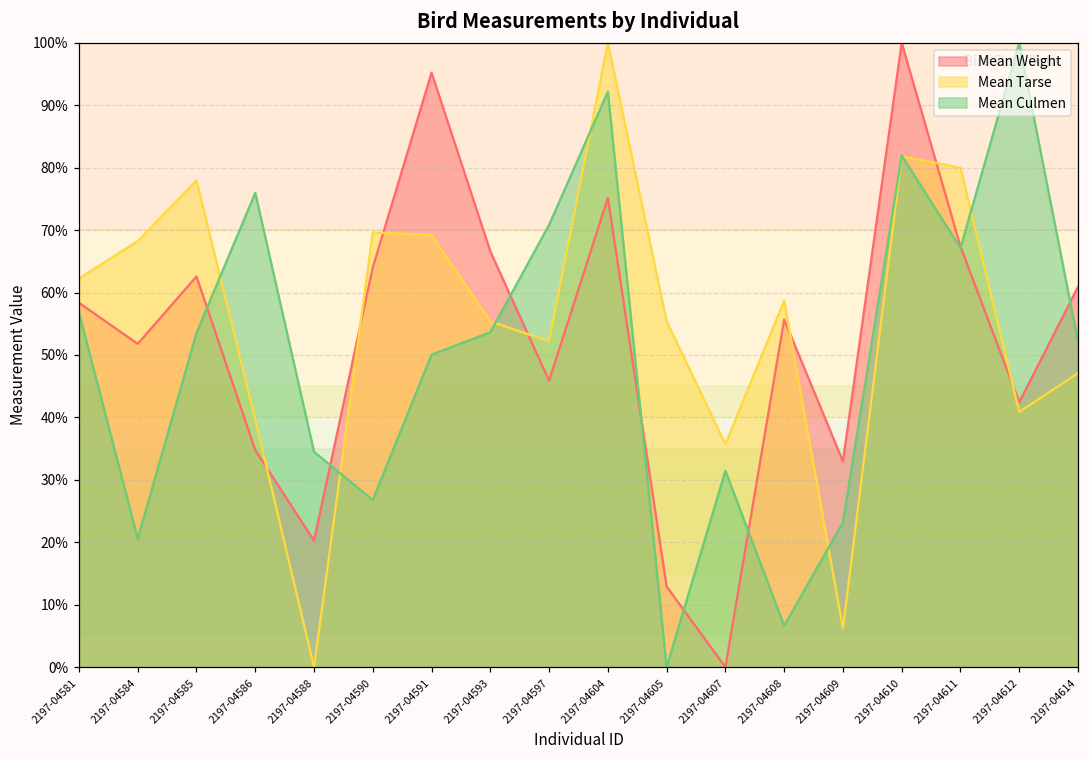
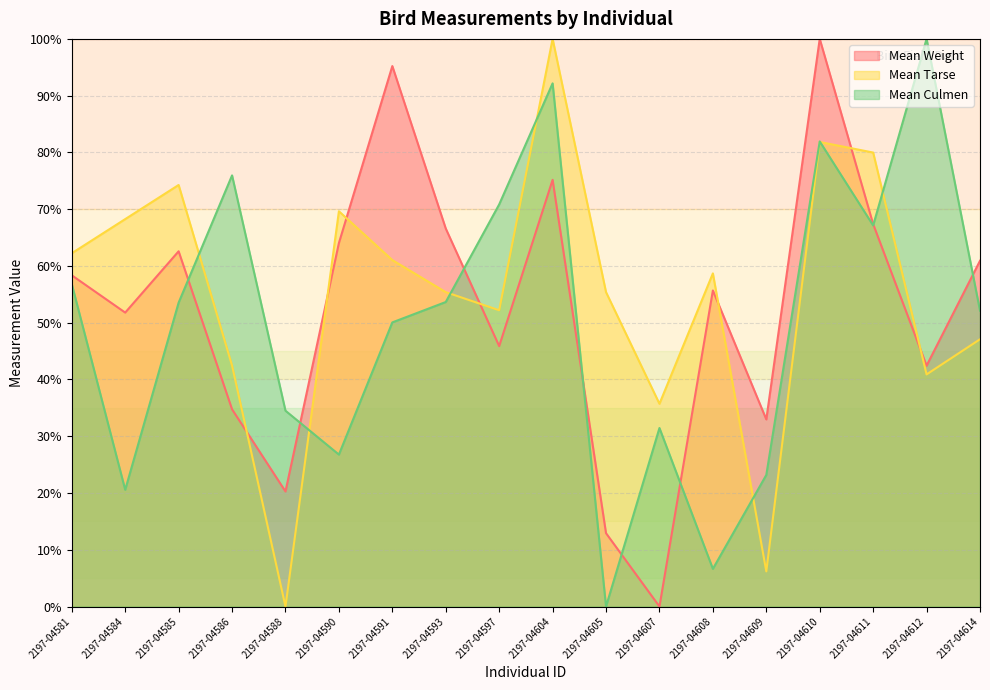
  {
    "Mean Weight": {
      "2197-04581": "58%",
      "2197-04584": "52%",
      "2197-04585": "63%",
      "2197-04586": "35%",
      "2197-04588": "20%",
      "2197-04590": "64%",
      "2197-04591": "95%",
      "2197-04593": "67%",
      "2197-04597": "46%",
      "2197-04604": "75%",
      "2197-04605": "13%",
      "2197-04607": "0%",
      "2197-04608": "56%",
      "2197-04609": "33%",
      "2197-04610": "100%",
      "2197-04612": "42%",
      "2197-04614": "61%"
    },
    "Mean Tarse": {
      "2197-04581": "62%",
      "2197-04584": "68%",
-     "2197-04585": "78%",
-     "2197-04586": "40%",
+     "2197-04585": "74%",
+     "2197-04586": "42%",
      "2197-04588": "0%",
      "2197-04590": "70%",
-     "2197-04591": "69%",
+     "2197-04591": "61%",
      "2197-04593": "55%",
      "2197-04597": "52%",
      "2197-04604": "100%",
      "2197-04605": "55%",
      "2197-04607": "36%",
      "2197-04608": "59%",
      "2197-04609": "6%",
      "2197-04611": "80%",
      "2197-04612": "41%",
      "2197-04614": "47%"
    },
    "Mean Culmen": {
      "2197-04581": "57%",
      "2197-04584": "21%",
      "2197-04585": "54%",
      "2197-04586": "76%",
      "2197-04588": "34%",
      "2197-04590": "27%",
      "2197-04591": "50%",
      "2197-04593": "54%",
      "2197-04597": "71%",
      "2197-04604": "92%",
      "2197-04605": "0%",
      "2197-04607": "31%",
      "2197-04608": "7%",
      "2197-04609": "23%",
      "2197-04612": "100%",
      "2197-04614": "52%"
    }
  }
